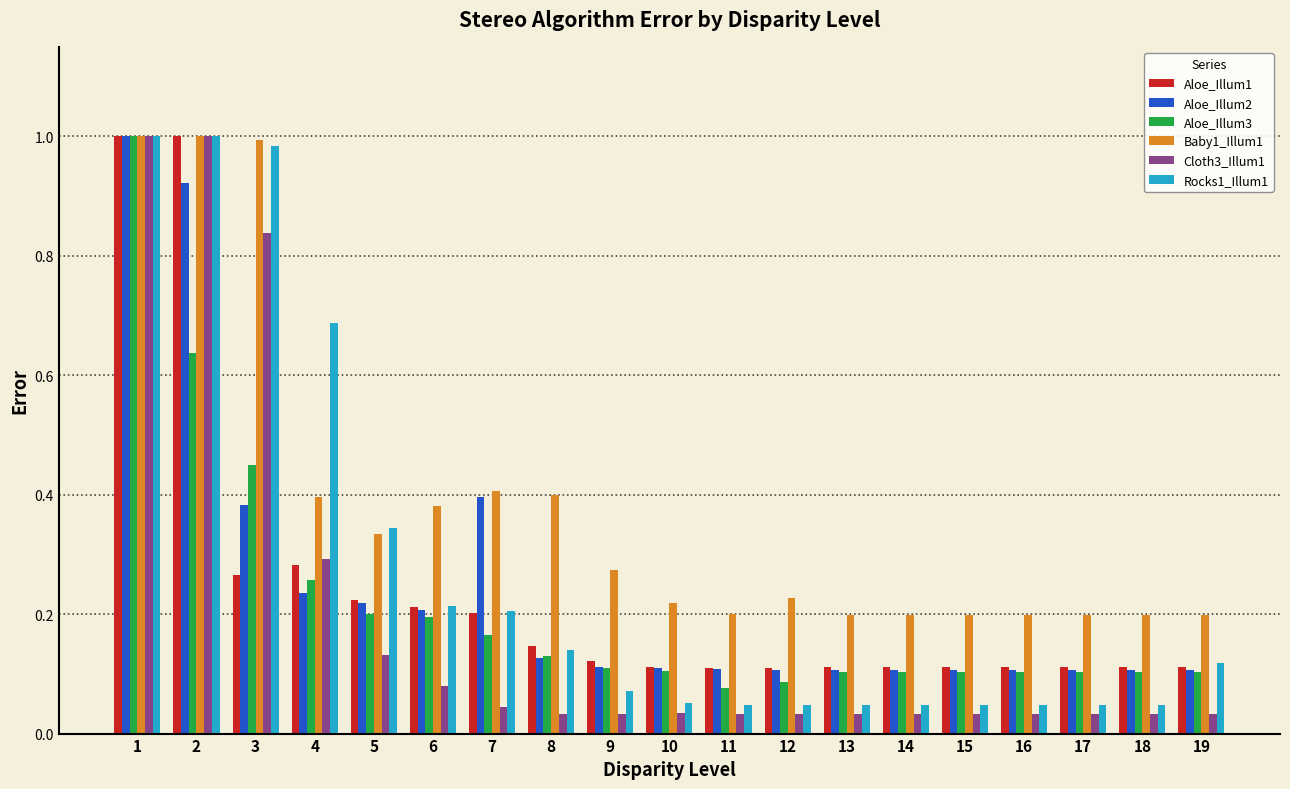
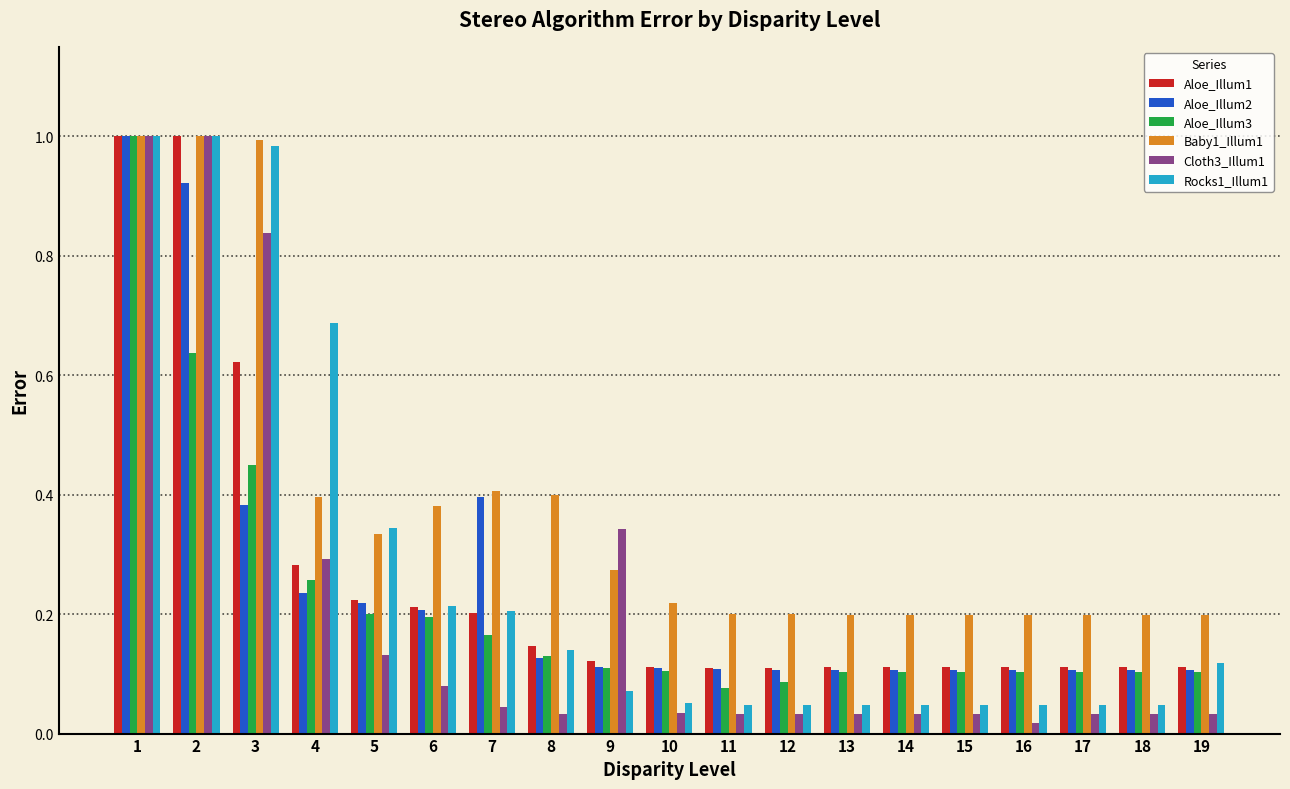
  {
    "Aloe_Illum1": {
      "1": 1.00,
      "2": 1.00,
-     "3": 0.27,
+     "3": 0.62,
      "4": 0.28,
      "5": 0.22,
      "6": 0.21,
      "7": 0.20,
      "8": 0.15,
      "9": 0.12,
      "10": 0.11,
      "11": 0.11,
      "12": 0.11,
      "13": 0.11,
      "14": 0.11,
      "15": 0.11,
      "16": 0.11,
      "17": 0.11,
      "18": 0.11,
      "19": 0.11
    },
    "Aloe_Illum2": {
      "1": 1.00,
      "2": 0.92,
      "3": 0.38,
      "4": 0.24,
      "5": 0.22,
      "6": 0.21,
      "7": 0.40,
      "8": 0.13,
      "9": 0.11,
      "10": 0.11,
      "11": 0.11,
      "12": 0.11,
      "13": 0.11,
      "14": 0.11,
      "15": 0.11,
      "16": 0.11,
      "17": 0.11,
      "18": 0.11,
      "19": 0.11
    },
    "Aloe_Illum3": {
      "1": 1.00,
      "2": 0.64,
      "3": 0.45,
      "4": 0.26,
      "5": 0.20,
      "6": 0.20,
      "7": 0.17,
      "8": 0.13,
      "9": 0.11,
      "10": 0.11,
      "11": 0.08,
      "12": 0.09,
      "13": 0.10,
      "14": 0.10,
      "15": 0.10,
      "16": 0.10,
      "17": 0.10,
      "18": 0.10,
      "19": 0.10
    },
    "Baby1_Illum1": {
      "1": 1.00,
      "2": 1.00,
      "3": 0.99,
      "4": 0.40,
      "5": 0.33,
      "6": 0.38,
      "7": 0.41,
      "8": 0.40,
      "9": 0.27,
      "10": 0.22,
      "11": 0.20,
-     "12": 0.23,
+     "12": 0.20,
      "13": 0.20,
      "14": 0.20,
      "15": 0.20,
      "16": 0.20,
      "17": 0.20,
      "18": 0.20,
      "19": 0.20
    },
    "Cloth3_Illum1": {
      "1": 1.00,
      "2": 1.00,
      "3": 0.84,
      "4": 0.29,
      "5": 0.13,
      "6": 0.08,
      "7": 0.04,
      "8": 0.03,
-     "9": 0.03,
+     "9": 0.34,
      "10": 0.03,
      "11": 0.03,
      "12": 0.03,
      "13": 0.03,
      "14": 0.03,
      "15": 0.03,
-     "16": 0.03,
+     "16": 0.02,
      "17": 0.03,
      "18": 0.03,
      "19": 0.03
    },
    "Rocks1_Illum1": {
      "1": 1.00,
      "2": 1.00,
      "3": 0.98,
      "4": 0.69,
      "5": 0.34,
      "6": 0.21,
      "7": 0.21,
      "8": 0.14,
      "9": 0.07,
      "10": 0.05,
      "11": 0.05,
      "12": 0.05,
      "13": 0.05,
      "14": 0.05,
      "15": 0.05,
      "16": 0.05,
      "17": 0.05,
      "18": 0.05,
      "19": 0.12
    }
  }
